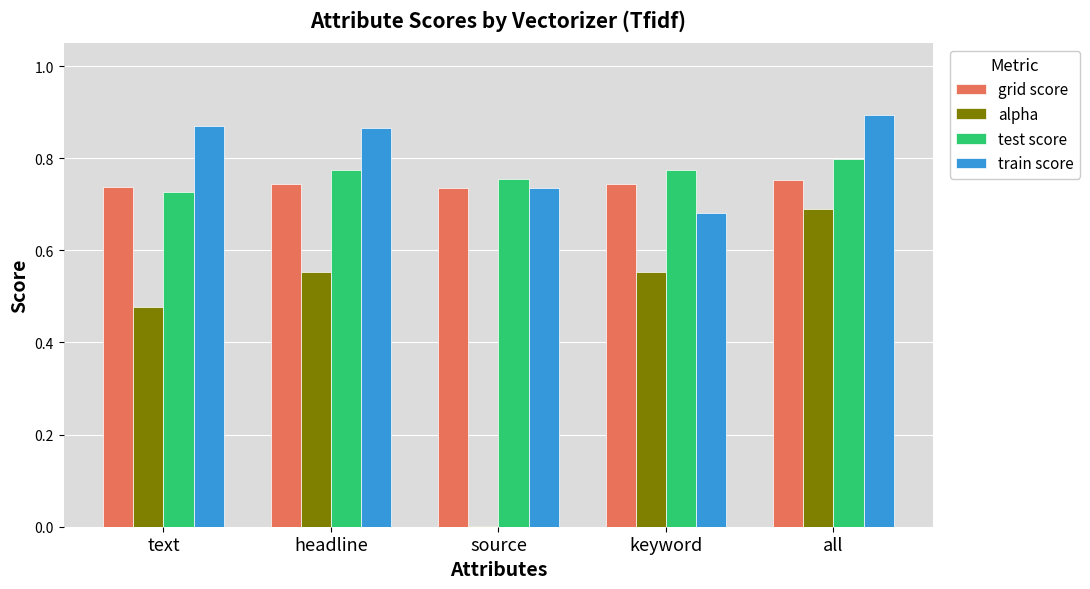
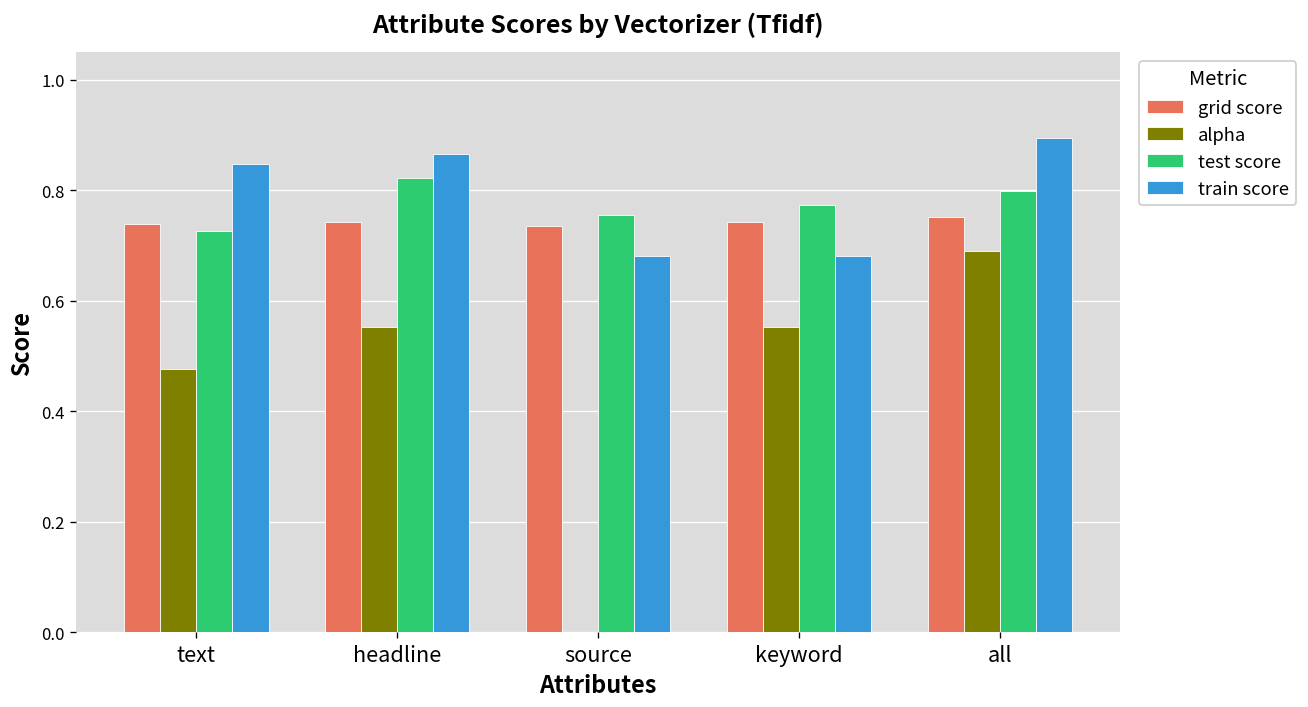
  {
    "grid score": {
      "text": 0.74,
      "headline": 0.74,
      "source": 0.73,
      "keyword": 0.74,
      "all": 0.75
    },
    "alpha": {
      "text": 0.48,
      "headline": 0.55,
      "keyword": 0.55,
      "all": 0.69
    },
    "test score": {
      "text": 0.73,
-     "headline": 0.77,
+     "headline": 0.82,
      "source": 0.75,
      "keyword": 0.77,
      "all": 0.80
    },
    "train score": {
-     "text": 0.87,
+     "text": 0.85,
      "headline": 0.86,
-     "source": 0.74,
+     "source": 0.68,
      "keyword": 0.68,
      "all": 0.89
    }
  }
